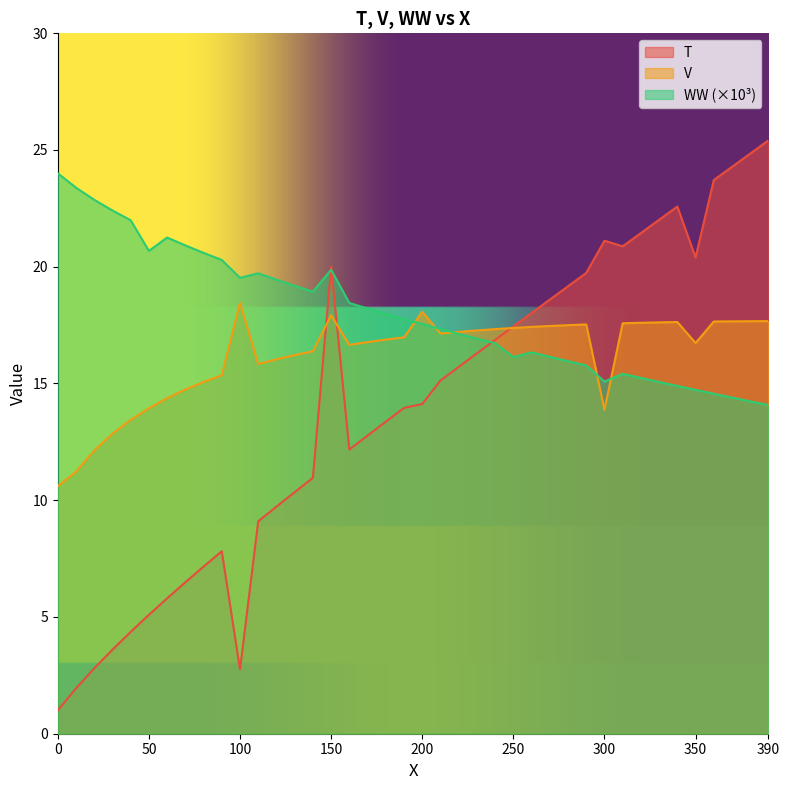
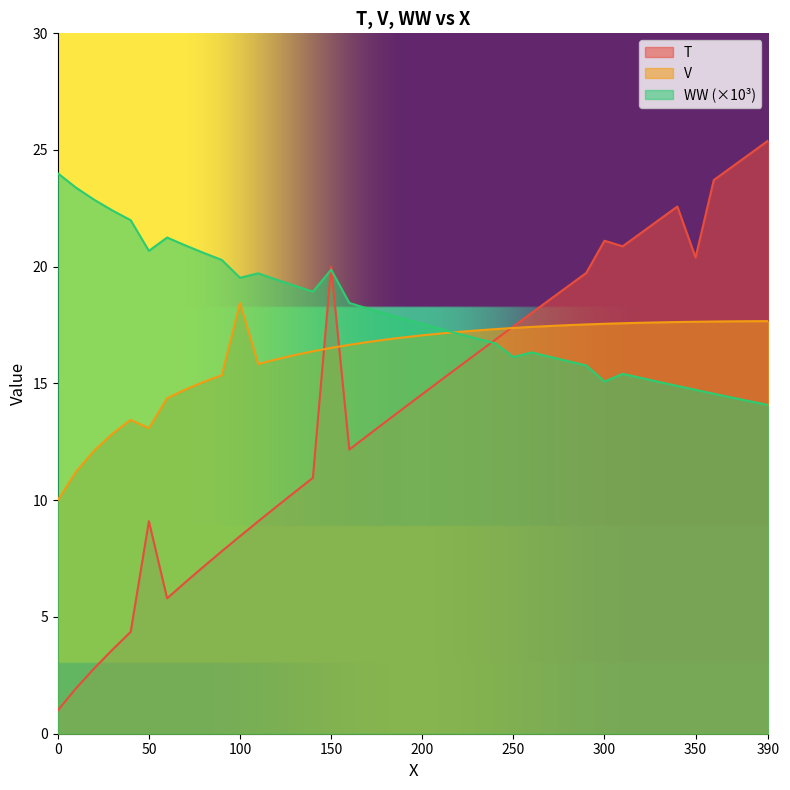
  {
    "T": {
      "0": 1.0,
-     "50": 5.1,
-     "100": 2.8,
+     "50": 9.1,
+     "100": 8.5,
      "150": 20.0,
-     "200": 14.1,
+     "200": 14.5,
      "300": 21.1,
      "350": 20.4,
      "390": 25.4
    },
    "V": {
-     "0": 10.6,
-     "50": 13.9,
+     "0": 10.0,
+     "50": 13.1,
      "100": 18.4,
-     "150": 17.9,
-     "200": 18.1,
-     "300": 13.9,
-     "350": 16.7,
+     "150": 16.5,
+     "200": 17.1,
+     "300": 17.6,
+     "350": 17.6,
      "390": 17.7
    },
    "WW (×10³)": {
      "0": 24.0,
      "50": 20.7,
      "100": 19.5,
      "150": 19.9,
      "200": 17.5,
      "250": 16.1,
      "300": 15.1,
      "350": 14.7,
      "390": 14.1
    }
  }
